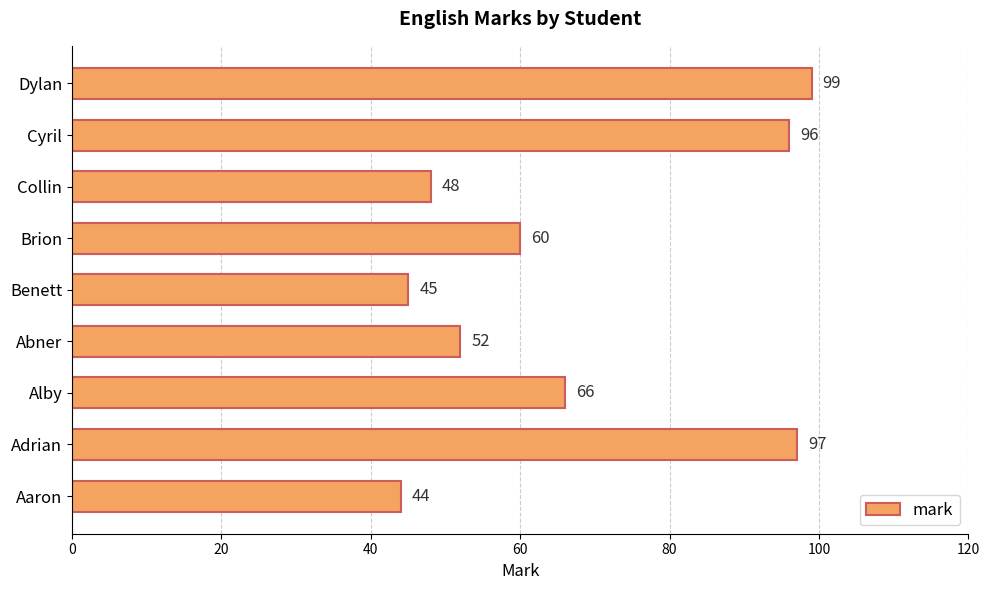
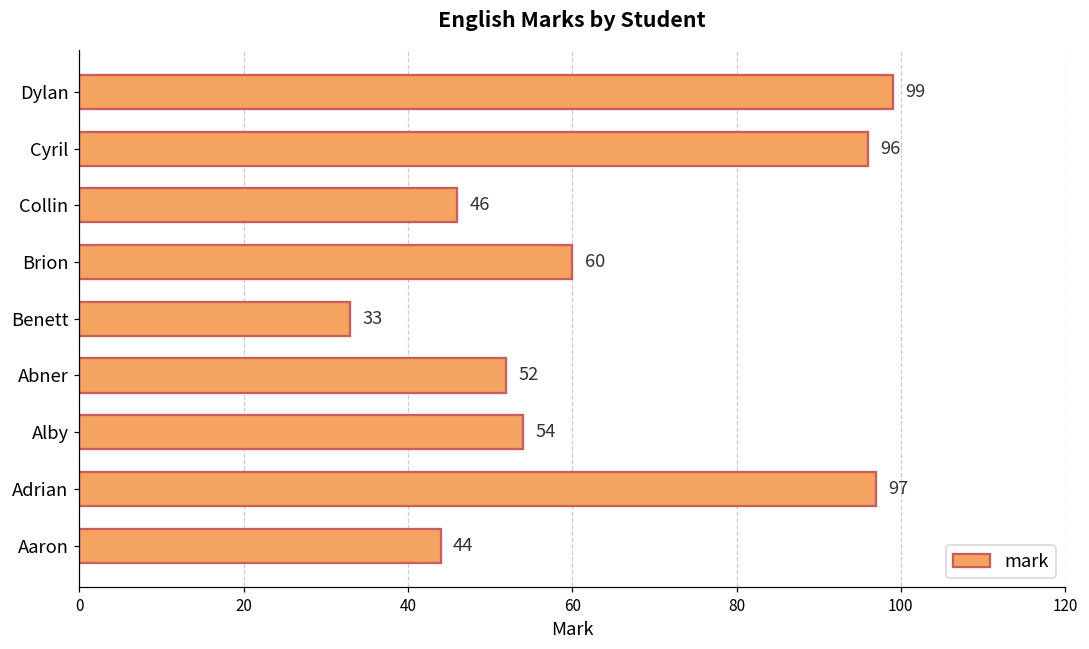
  {
    "Dylan": 99,
    "Cyril": 96,
-   "Collin": 48,
+   "Collin": 46,
    "Brion": 60,
-   "Benett": 45,
+   "Benett": 33,
    "Abner": 52,
-   "Alby": 66,
+   "Alby": 54,
    "Adrian": 97,
    "Aaron": 44
  }
